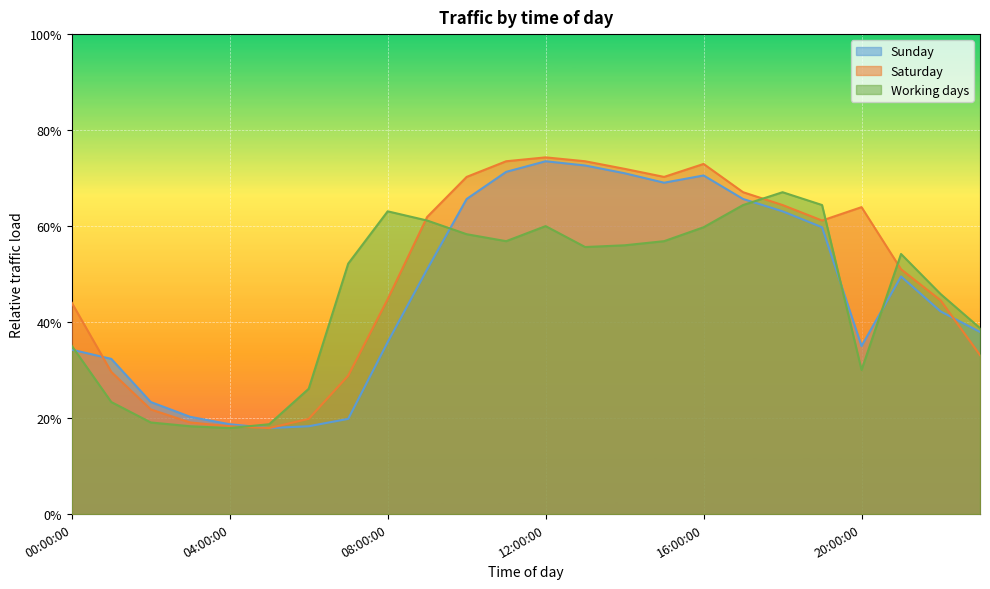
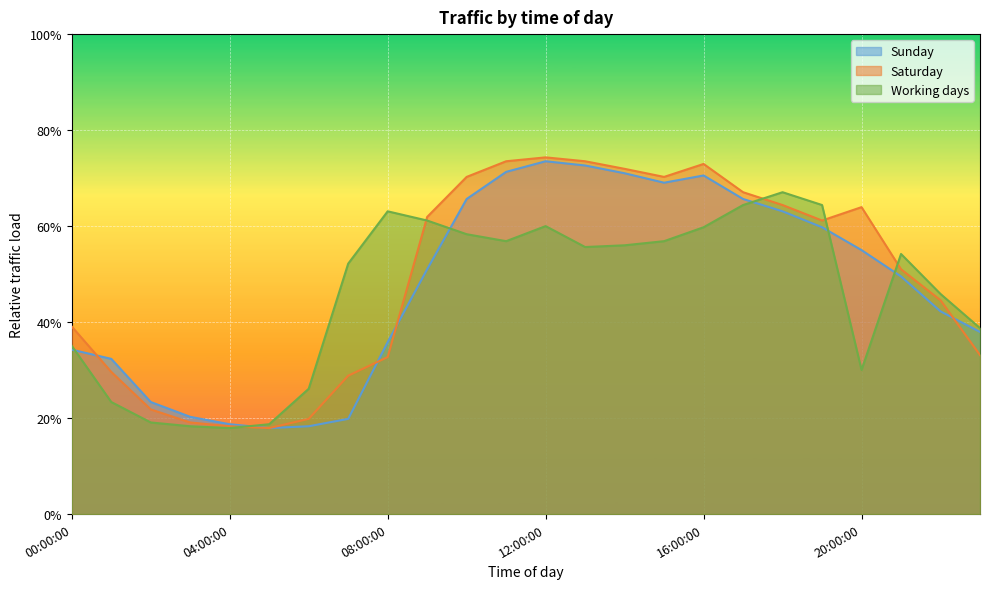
  {
    "Sunday": {
      "00:00:00": "34%",
      "08:00:00": "36%",
      "12:00:00": "74%",
      "16:00:00": "71%",
-     "20:00:00": "35%"
+     "20:00:00": "55%"
    },
    "Saturday": {
-     "00:00:00": "44%",
-     "08:00:00": "45%",
+     "00:00:00": "39%",
+     "08:00:00": "33%",
      "12:00:00": "74%",
      "16:00:00": "73%",
      "20:00:00": "64%"
    },
    "Working days": {
      "00:00:00": "35%",
      "08:00:00": "63%",
      "12:00:00": "60%",
      "16:00:00": "60%",
      "20:00:00": "30%"
    }
  }
